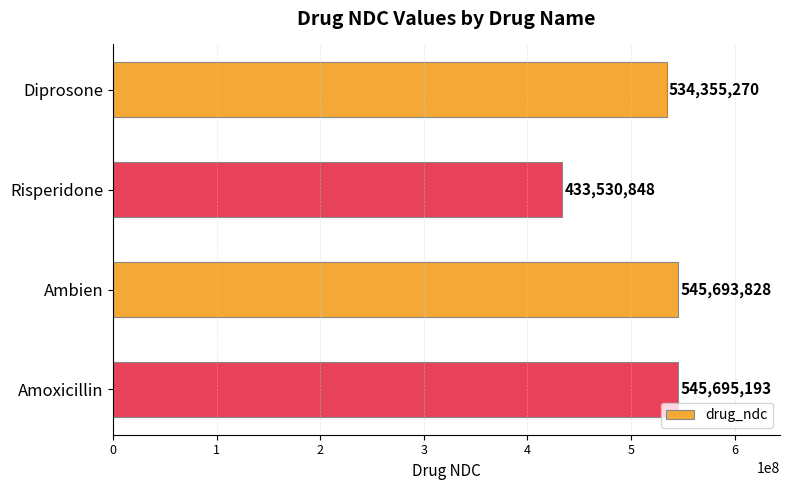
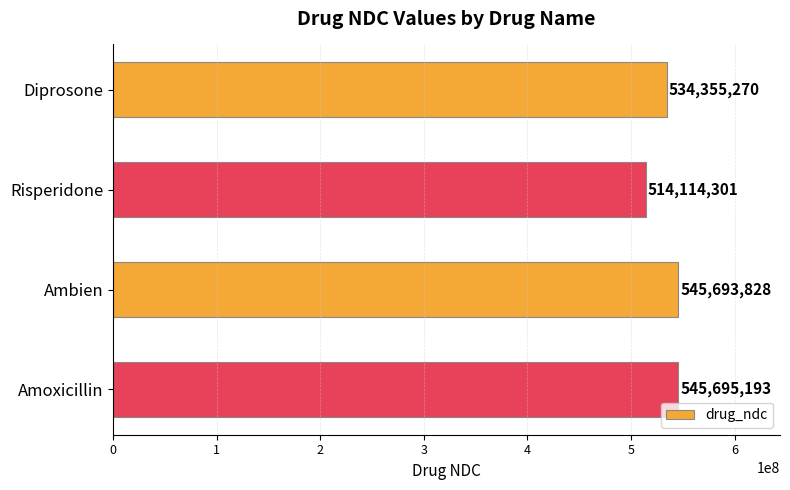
  {
    "Diprosone": "534,355,270",
-   "Risperidone": "433,530,848",
+   "Risperidone": "514,114,301",
    "Ambien": "545,693,828",
    "Amoxicillin": "545,695,193"
  }
